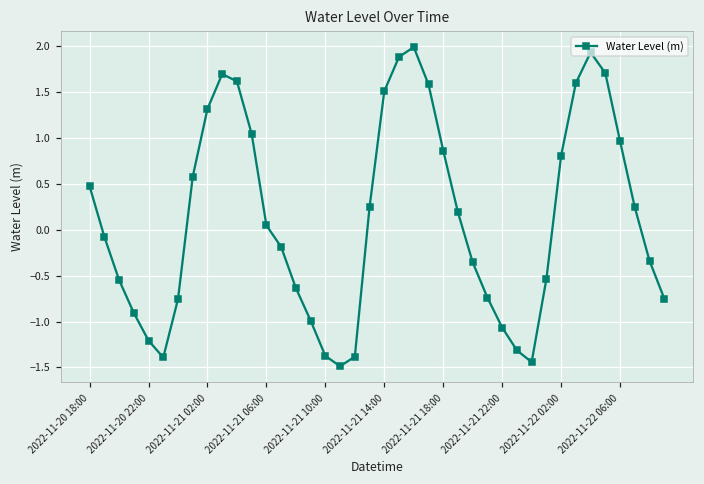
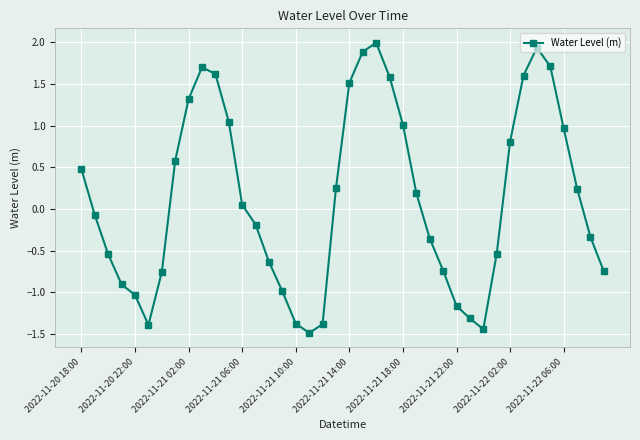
  {
    "2022-11-20 18:00": 0.5,
-   "2022-11-20 22:00": -1.2,
+   "2022-11-20 22:00": -1.0,
    "2022-11-21 02:00": 1.3,
    "2022-11-21 06:00": 0.0,
    "2022-11-21 10:00": -1.4,
    "2022-11-21 14:00": 1.5,
-   "2022-11-21 18:00": 0.9,
-   "2022-11-21 22:00": -1.1,
+   "2022-11-21 18:00": 1.0,
+   "2022-11-21 22:00": -1.2,
    "2022-11-22 02:00": 0.8,
    "2022-11-22 06:00": 1.0
  }
